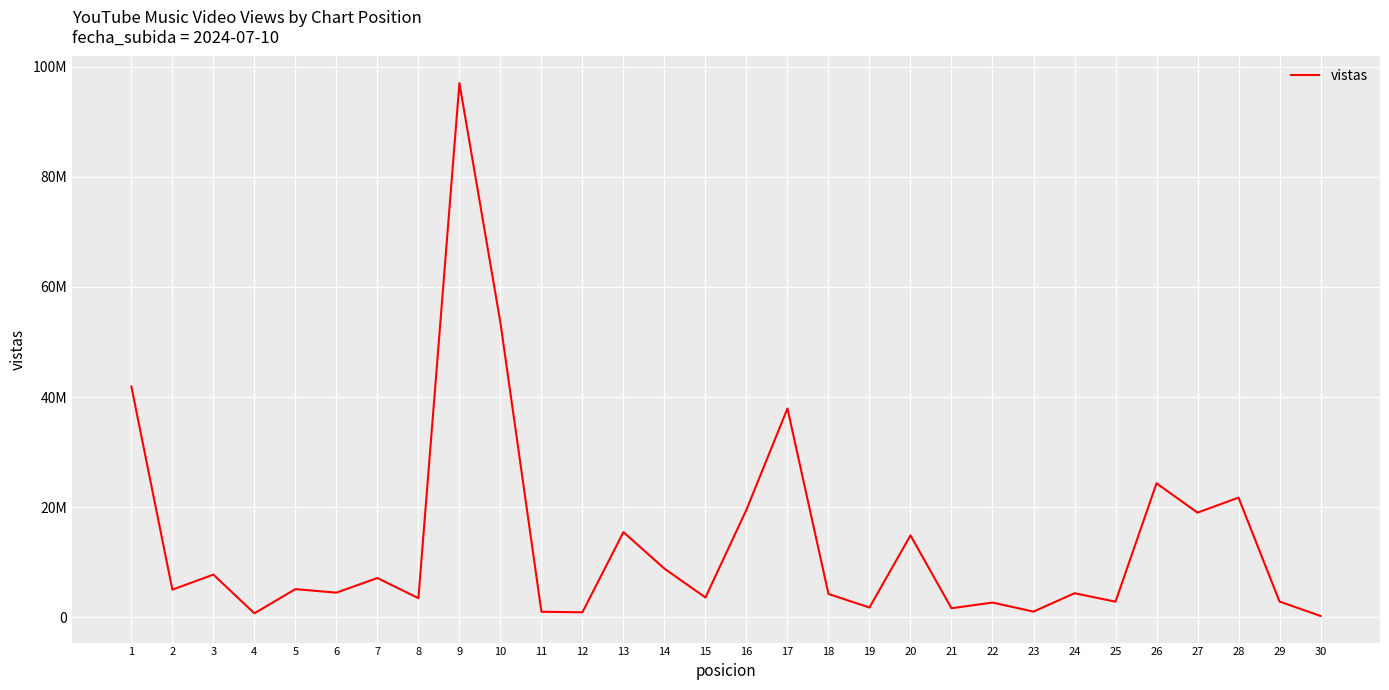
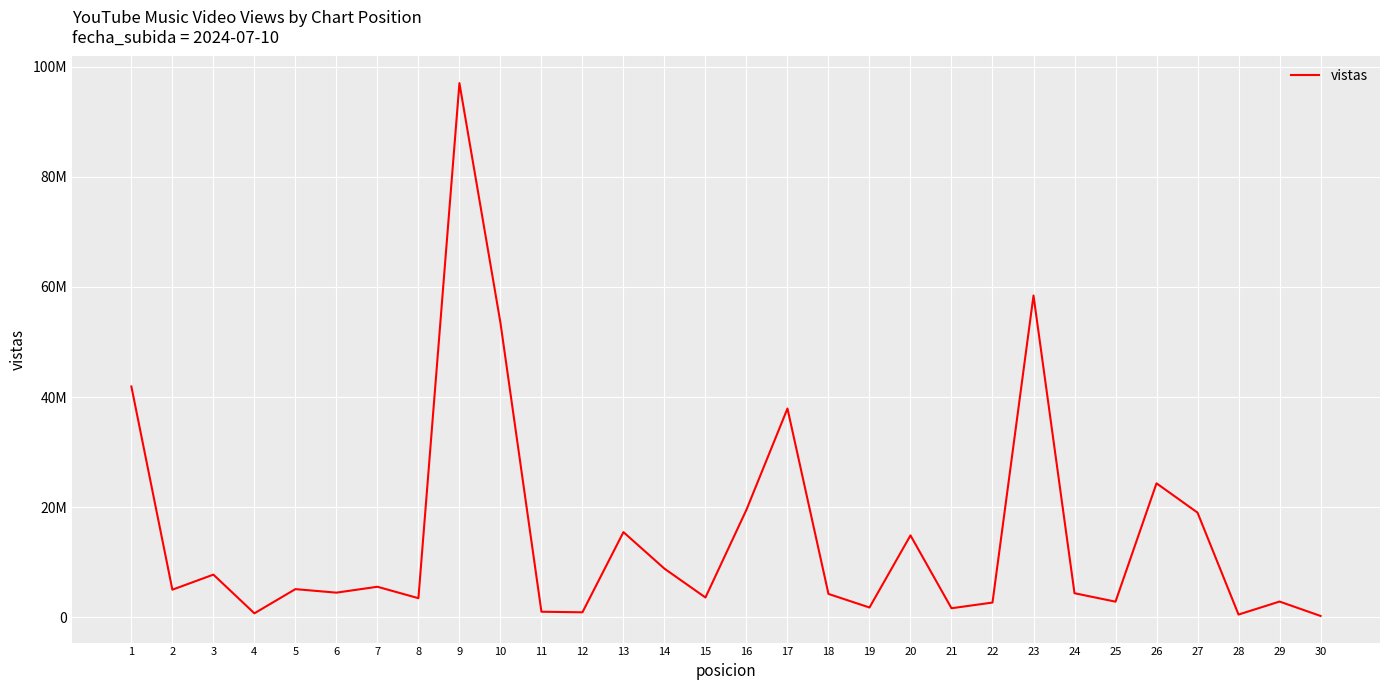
  {
    "1": 42000000,
    "2": 5000000,
    "3": 8000000,
    "4": 1000000,
    "5": 5000000,
    "6": 4000000,
-   "7": 7000000,
+   "7": 6000000,
    "8": 3000000,
    "9": 97000000,
    "10": 54000000,
    "11": 1000000,
    "12": 1000000,
    "13": 15000000,
    "14": 9000000,
    "15": 4000000,
    "16": 20000000,
    "17": 38000000,
    "18": 4000000,
    "19": 2000000,
    "20": 15000000,
    "21": 2000000,
    "22": 3000000,
-   "23": 1000000,
+   "23": 58000000,
    "24": 4000000,
    "25": 3000000,
    "26": 24000000,
    "27": 19000000,
-   "28": 22000000,
+   "28": 1000000,
    "29": 3000000,
    "30": 0
  }
